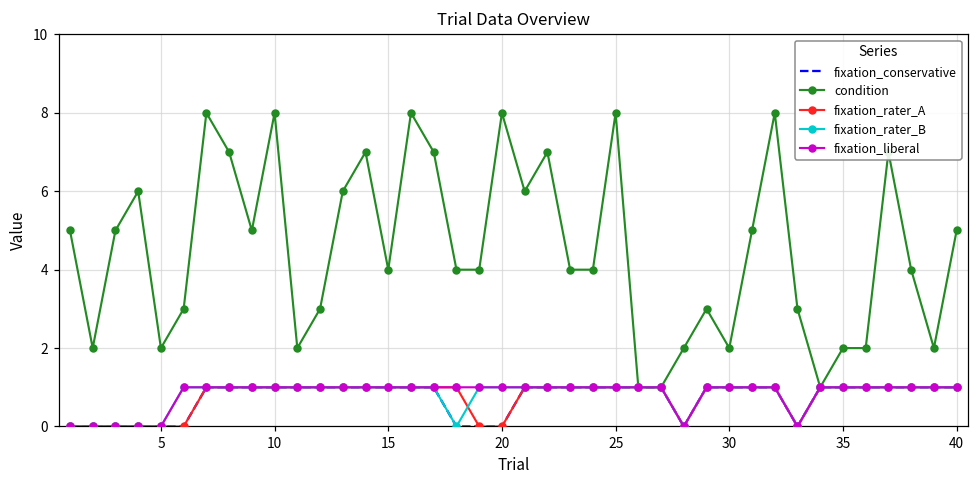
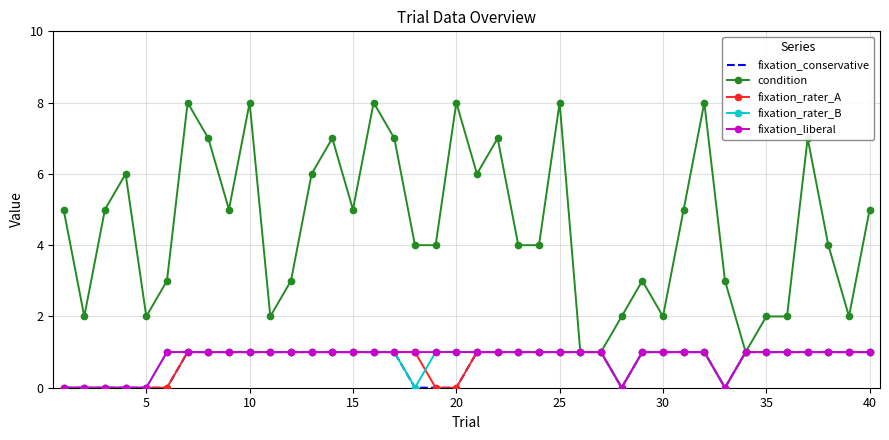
  {
    "condition": {
      "5": 2,
      "10": 8,
-     "15": 4,
+     "15": 5,
      "20": 8,
      "25": 8,
      "30": 2,
      "35": 2,
      "40": 5
    }
  }
